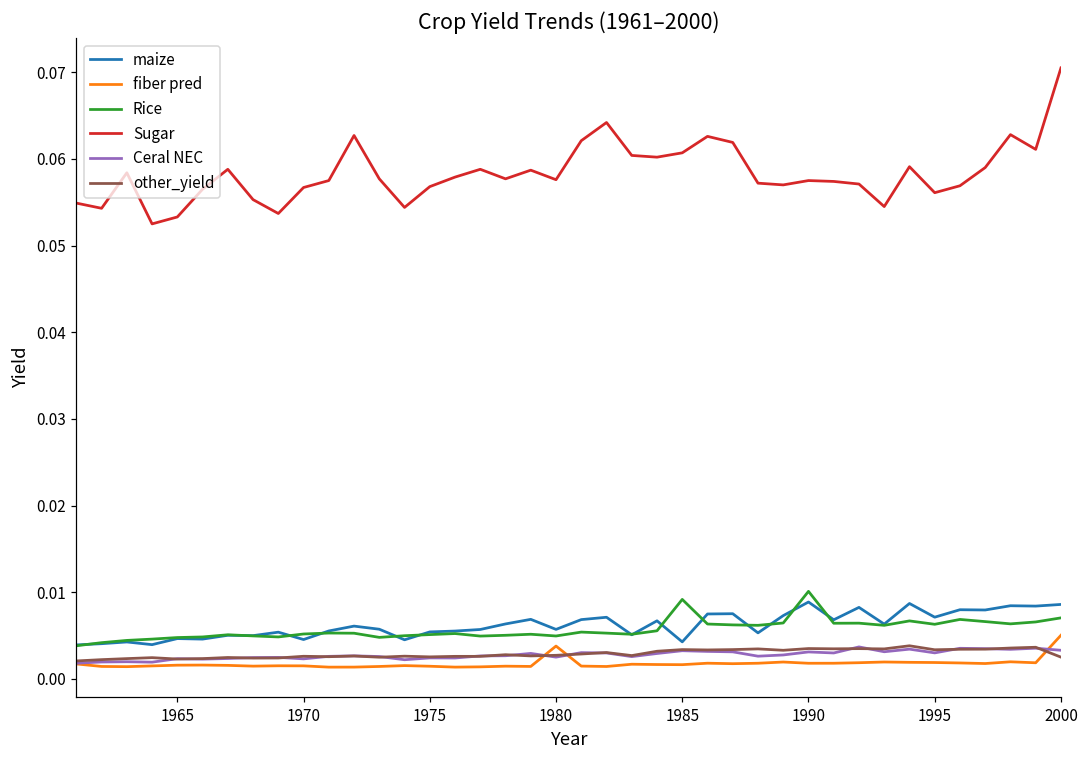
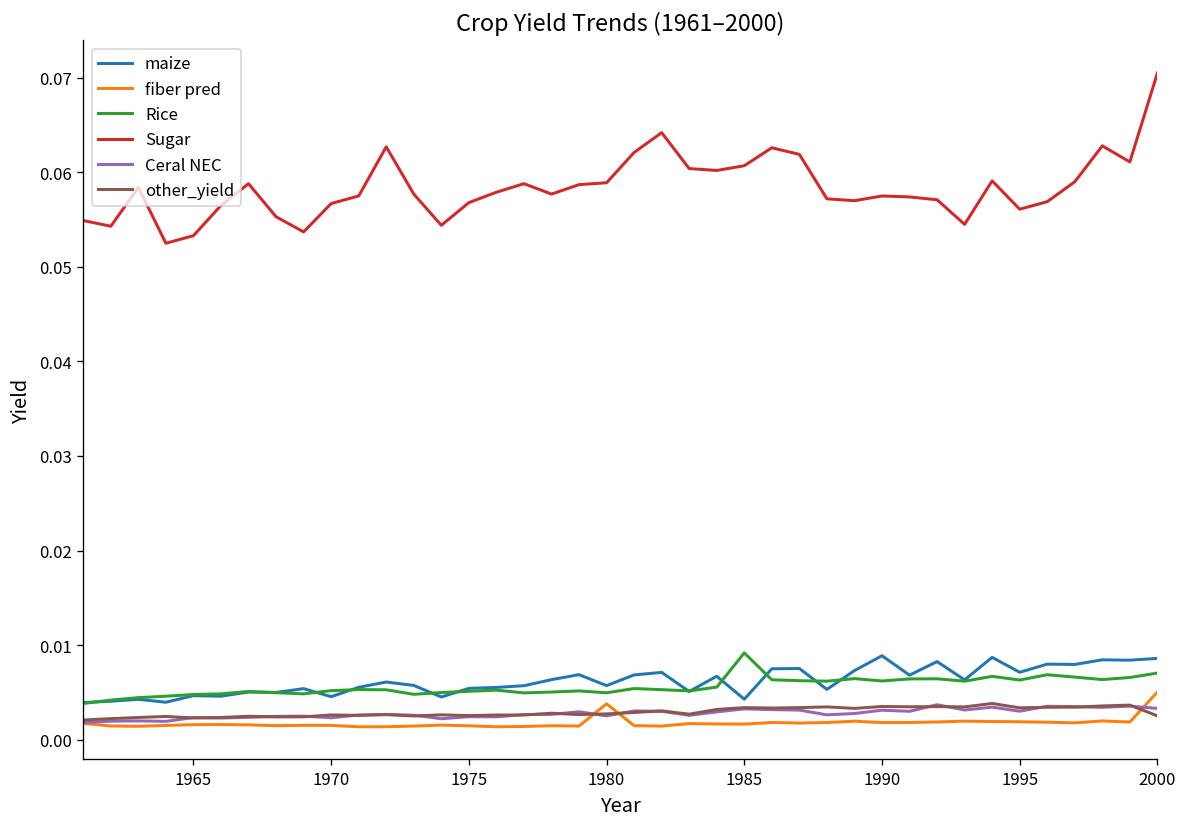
  {
    "maize": {
      "1970": 0.005,
      "1980": 0.006,
      "1985": 0.004,
      "1990": 0.009,
      "1995": 0.007,
      "2000": 0.009
    },
    "fiber pred": {
      "1965": 0.002,
      "1970": 0.002,
      "1975": 0.001,
      "1980": 0.004,
      "1985": 0.002,
      "1990": 0.002,
      "1995": 0.002,
      "2000": 0.005
    },
    "Rice": {
      "1970": 0.005,
      "1980": 0.005,
      "1985": 0.009,
-     "1990": 0.010,
+     "1990": 0.006,
      "1995": 0.006,
      "2000": 0.007
    },
    "Sugar": {
      "1965": 0.053,
      "1970": 0.057,
      "1975": 0.057,
-     "1980": 0.058,
+     "1980": 0.059,
      "1985": 0.061,
      "1990": 0.058,
      "1995": 0.056,
      "2000": 0.071
    },
    "Ceral NEC": {
      "1990": 0.003,
      "1995": 0.003,
      "2000": 0.003
    },
    "other_yield": {
      "1990": 0.004,
      "1995": 0.003,
      "2000": 0.003
    }
  }
